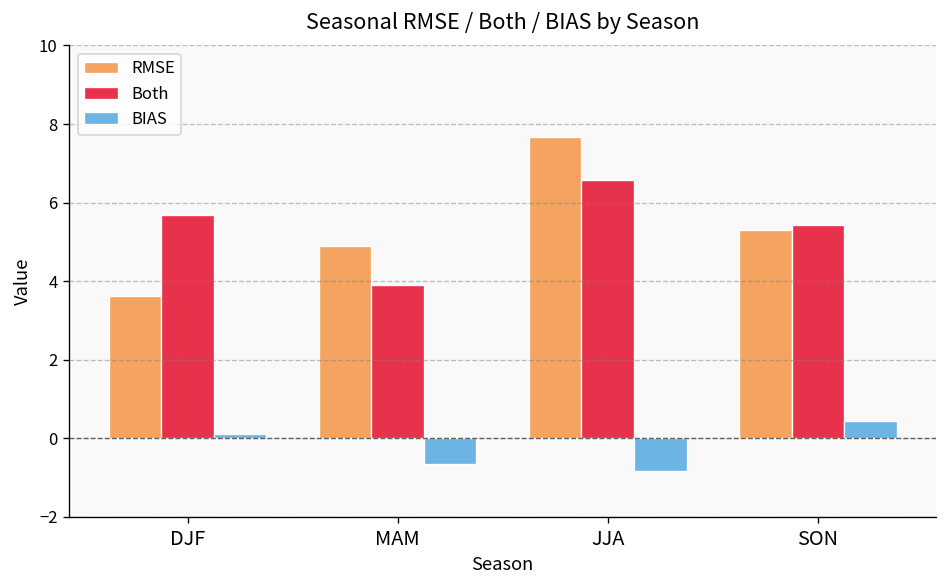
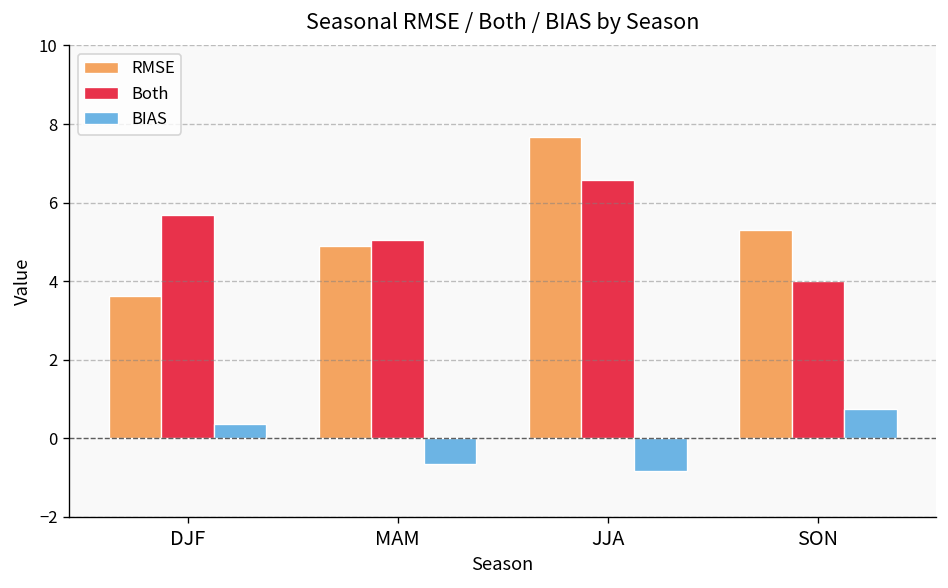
  {
    "RMSE": {
      "DJF": 3.6,
      "MAM": 4.9,
      "JJA": 7.7,
      "SON": 5.3
    },
    "Both": {
      "DJF": 5.7,
-     "MAM": 3.9,
+     "MAM": 5.1,
      "JJA": 6.6,
-     "SON": 5.4
+     "SON": 4.0
    },
    "BIAS": {
-     "DJF": 0.1,
+     "DJF": 0.4,
      "MAM": -0.7,
      "JJA": -0.8,
-     "SON": 0.4
+     "SON": 0.7
    }
  }
